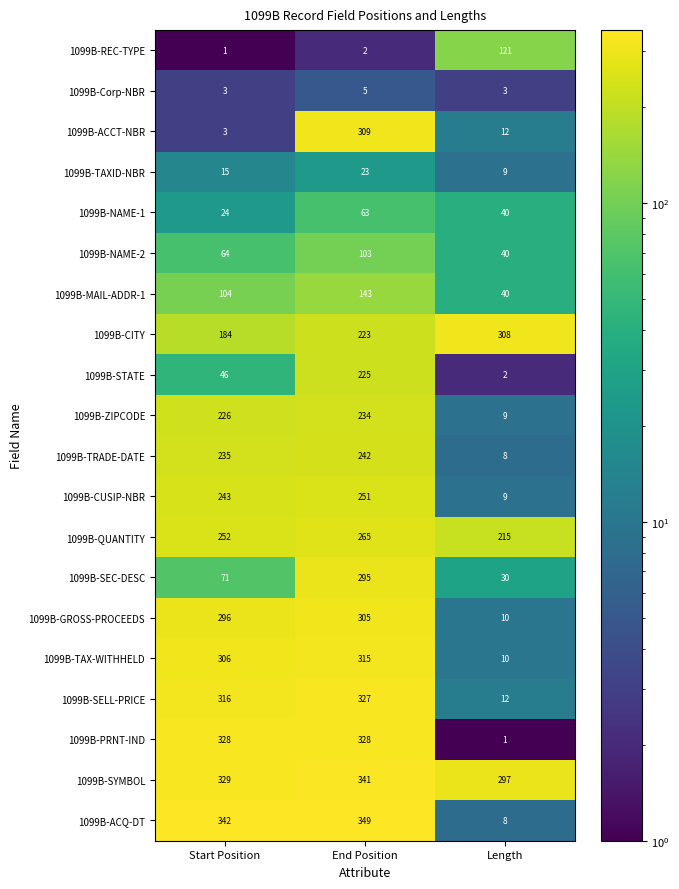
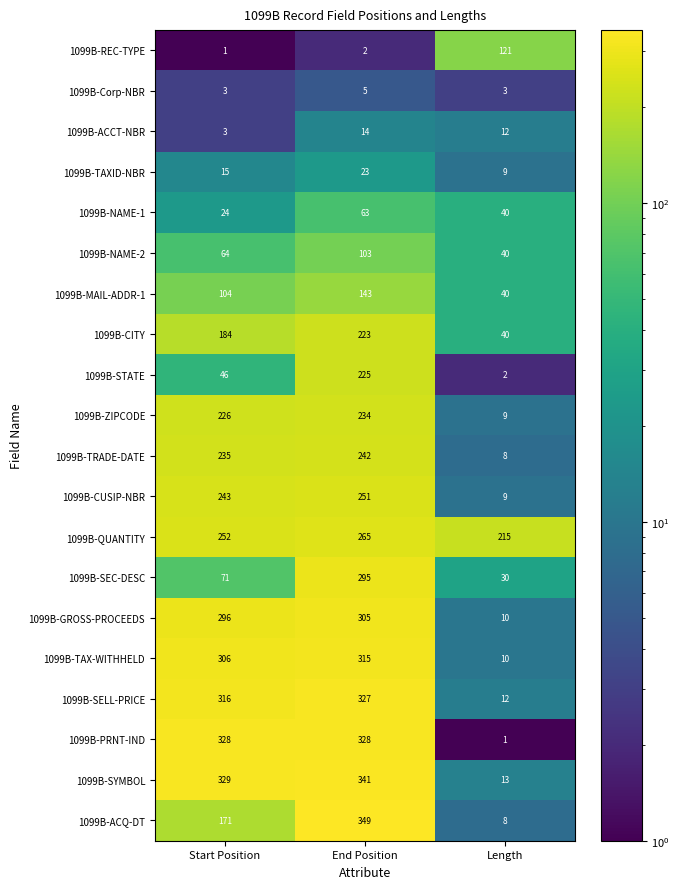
  {
    "1099B-REC-TYPE": {
      "Start Position": 1,
      "End Position": 2,
      "Length": 121
    },
    "1099B-Corp-NBR": {
      "Start Position": 3,
      "End Position": 5,
      "Length": 3
    },
    "1099B-ACCT-NBR": {
      "Start Position": 3,
-     "End Position": 309,
+     "End Position": 14,
      "Length": 12
    },
    "1099B-TAXID-NBR": {
      "Start Position": 15,
      "End Position": 23,
      "Length": 9
    },
    "1099B-NAME-1": {
      "Start Position": 24,
      "End Position": 63,
      "Length": 40
    },
    "1099B-NAME-2": {
      "Start Position": 64,
      "End Position": 103,
      "Length": 40
    },
    "1099B-MAIL-ADDR-1": {
      "Start Position": 104,
      "End Position": 143,
      "Length": 40
    },
    "1099B-CITY": {
      "Start Position": 184,
      "End Position": 223,
-     "Length": 308
+     "Length": 40
    },
    "1099B-STATE": {
      "Start Position": 46,
      "End Position": 225,
      "Length": 2
    },
    "1099B-ZIPCODE": {
      "Start Position": 226,
      "End Position": 234,
      "Length": 9
    },
    "1099B-TRADE-DATE": {
      "Start Position": 235,
      "End Position": 242,
      "Length": 8
    },
    "1099B-CUSIP-NBR": {
      "Start Position": 243,
      "End Position": 251,
      "Length": 9
    },
    "1099B-QUANTITY": {
      "Start Position": 252,
      "End Position": 265,
      "Length": 215
    },
    "1099B-SEC-DESC": {
      "Start Position": 71,
      "End Position": 295,
      "Length": 30
    },
    "1099B-GROSS-PROCEEDS": {
      "Start Position": 296,
      "End Position": 305,
      "Length": 10
    },
    "1099B-TAX-WITHHELD": {
      "Start Position": 306,
      "End Position": 315,
      "Length": 10
    },
    "1099B-SELL-PRICE": {
      "Start Position": 316,
      "End Position": 327,
      "Length": 12
    },
    "1099B-PRNT-IND": {
      "Start Position": 328,
      "End Position": 328,
      "Length": 1
    },
    "1099B-SYMBOL": {
      "Start Position": 329,
      "End Position": 341,
-     "Length": 297
+     "Length": 13
    },
    "1099B-ACQ-DT": {
-     "Start Position": 342,
+     "Start Position": 171,
      "End Position": 349,
      "Length": 8
    }
  }
